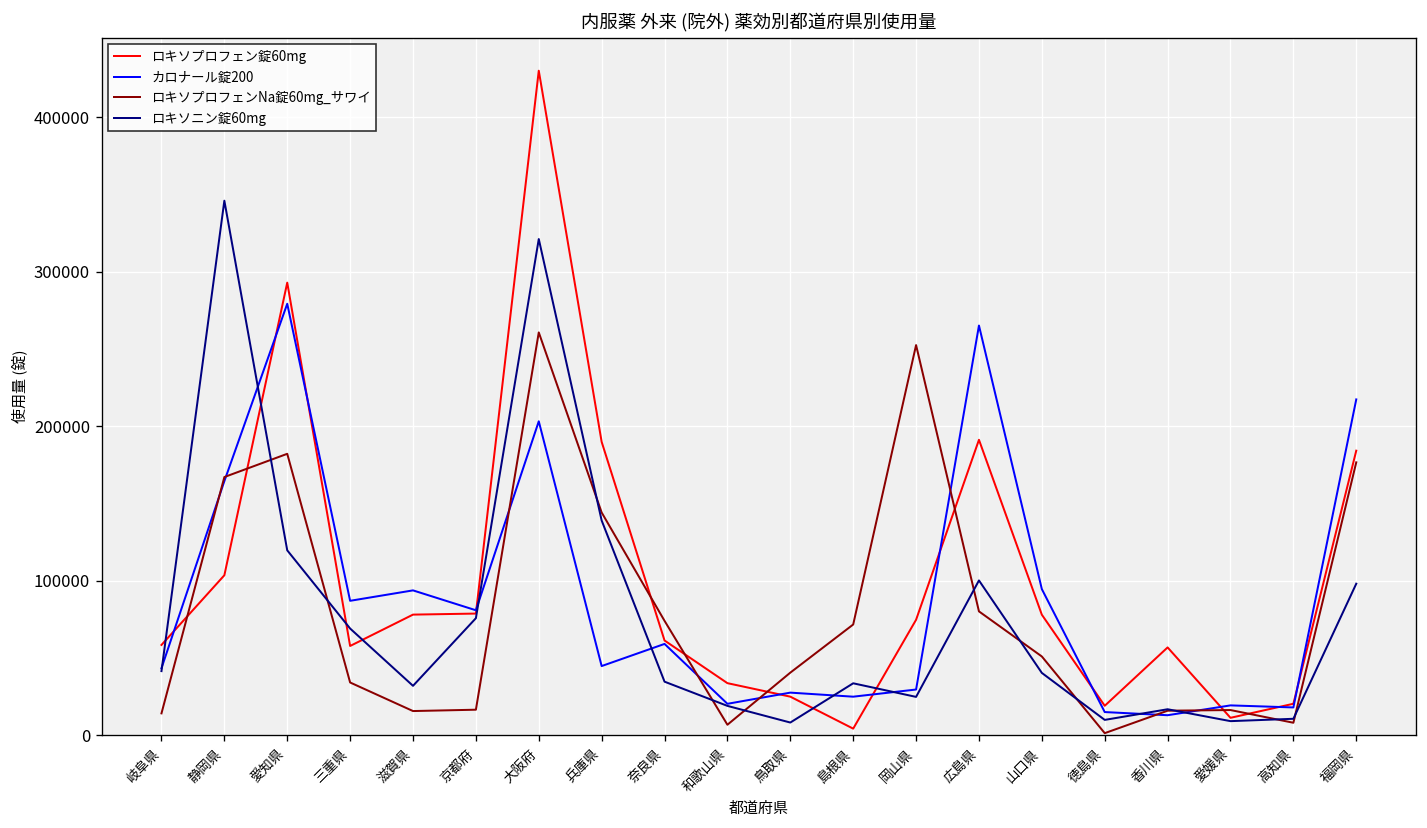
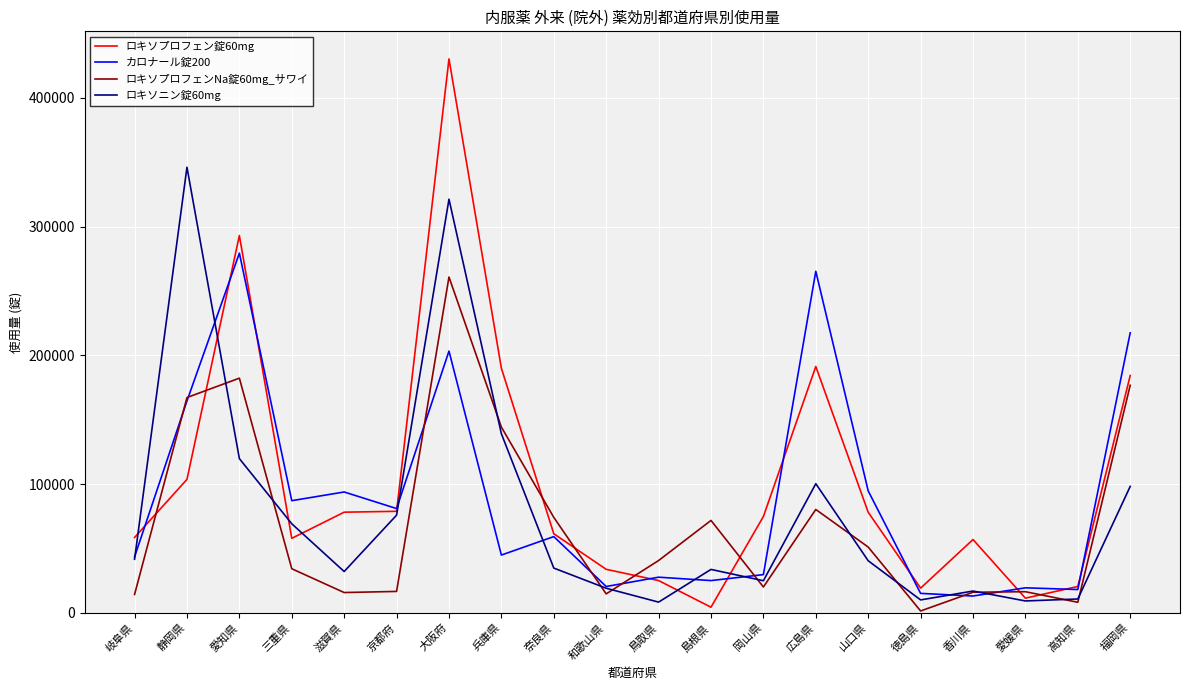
  {
    "ロキソプロフェン錠60mg": {
      "岐阜県": 58000,
      "静岡県": 104000,
      "愛知県": 293000,
      "三重県": 58000,
      "滋賀県": 78000,
      "京都府": 79000,
      "大阪府": 430000,
      "兵庫県": 190000,
      "奈良県": 61000,
      "和歌山県": 34000,
      "鳥取県": 25000,
      "島根県": 4000,
      "岡山県": 75000,
      "広島県": 191000,
      "山口県": 78000,
      "徳島県": 19000,
      "香川県": 57000,
      "愛媛県": 11000,
      "高知県": 20000,
      "福岡県": 184000
    },
    "カロナール錠200": {
      "静岡県": 165000,
      "愛知県": 279000,
      "三重県": 87000,
      "滋賀県": 94000,
      "京都府": 81000,
      "大阪府": 203000,
      "兵庫県": 45000,
      "奈良県": 59000,
      "鳥取県": 28000,
      "島根県": 25000,
      "岡山県": 30000,
      "広島県": 265000,
      "山口県": 95000,
      "徳島県": 15000,
      "香川県": 13000,
      "愛媛県": 19000,
      "高知県": 18000,
      "福岡県": 217000
    },
    "ロキソプロフェンNa錠60mg_サワイ": {
      "岐阜県": 14000,
      "静岡県": 167000,
      "愛知県": 182000,
      "三重県": 34000,
      "滋賀県": 16000,
      "京都府": 17000,
      "大阪府": 261000,
      "兵庫県": 144000,
      "奈良県": 74000,
-     "和歌山県": 7000,
+     "和歌山県": 15000,
      "鳥取県": 41000,
      "島根県": 72000,
-     "岡山県": 253000,
+     "岡山県": 20000,
      "広島県": 80000,
      "山口県": 51000,
      "徳島県": 1000,
      "愛媛県": 16000,
      "高知県": 8000,
      "福岡県": 177000
    },
    "ロキソニン錠60mg": {
      "静岡県": 346000,
      "愛知県": 120000,
      "三重県": 69000,
      "滋賀県": 32000,
      "京都府": 76000,
      "大阪府": 321000,
      "兵庫県": 139000,
      "奈良県": 35000,
      "鳥取県": 8000,
      "島根県": 34000,
      "岡山県": 25000,
      "広島県": 100000,
      "山口県": 40000,
      "徳島県": 10000,
      "愛媛県": 9000,
      "高知県": 11000,
      "福岡県": 98000
    }
  }
